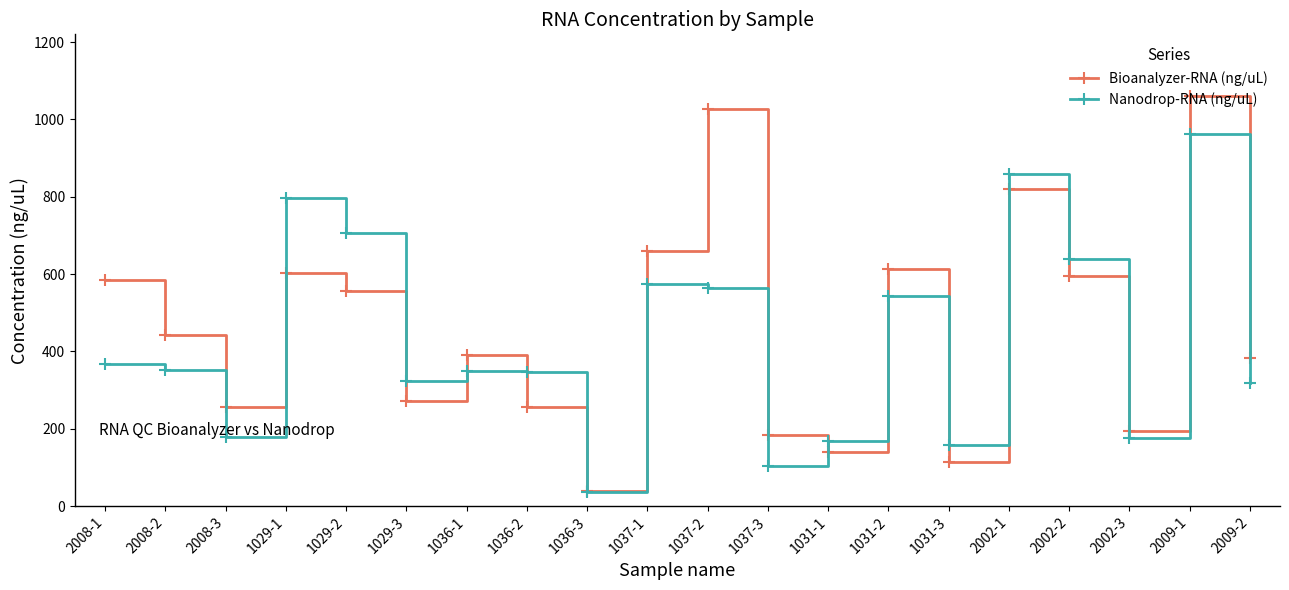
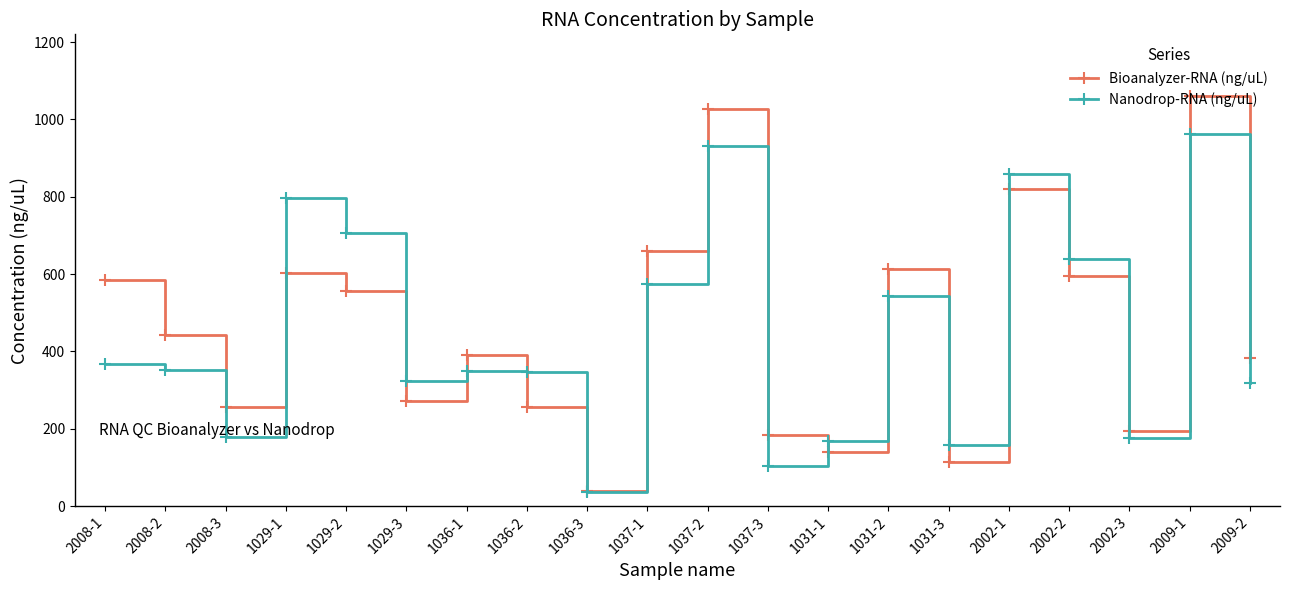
  {
    "Bioanalyzer-RNA (ng/uL)": {
      "2008-1": 580,
      "2008-2": 440,
      "2008-3": 260,
      "1029-1": 600,
      "1029-2": 560,
      "1029-3": 270,
      "1036-1": 390,
      "1036-2": 260,
      "1037-1": 660,
      "1037-2": 1030,
      "1037-3": 180,
      "1031-1": 140,
      "1031-2": 610,
      "1031-3": 120,
      "2002-1": 820,
      "2002-2": 590,
      "2002-3": 200,
      "2009-1": 1060,
      "2009-2": 380
    },
    "Nanodrop-RNA (ng/uL)": {
      "2008-1": 370,
      "2008-2": 350,
      "2008-3": 180,
      "1029-1": 800,
      "1029-2": 710,
      "1029-3": 320,
      "1036-1": 350,
      "1036-2": 350,
      "1037-1": 580,
-     "1037-2": 560,
+     "1037-2": 930,
      "1037-3": 100,
      "1031-1": 170,
      "1031-2": 540,
      "1031-3": 160,
      "2002-1": 860,
      "2002-2": 640,
      "2002-3": 180,
      "2009-1": 960,
      "2009-2": 320
    }
  }
